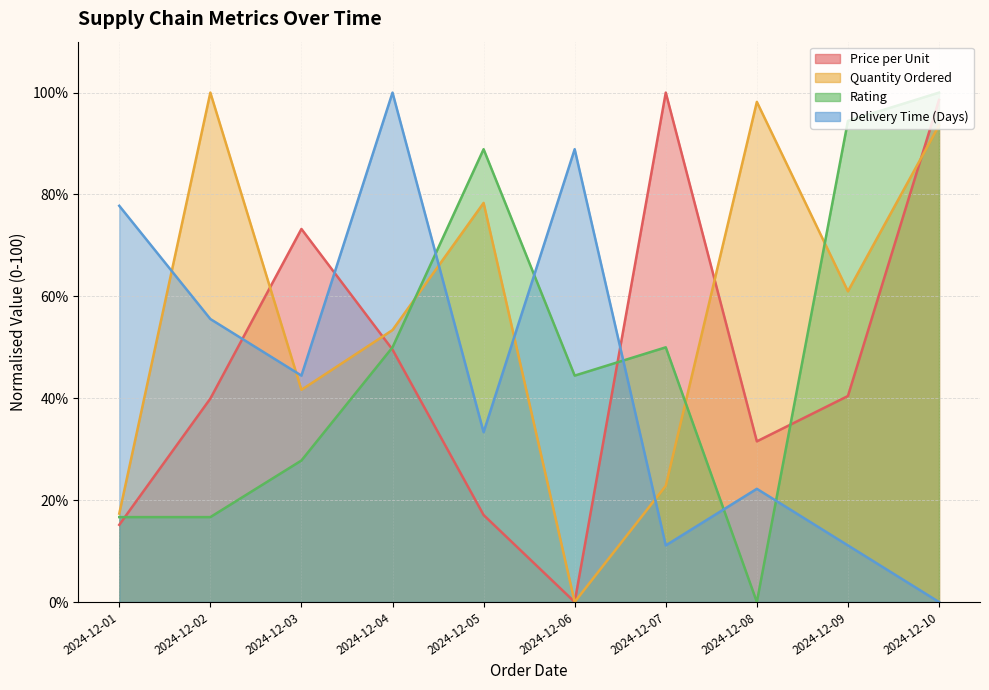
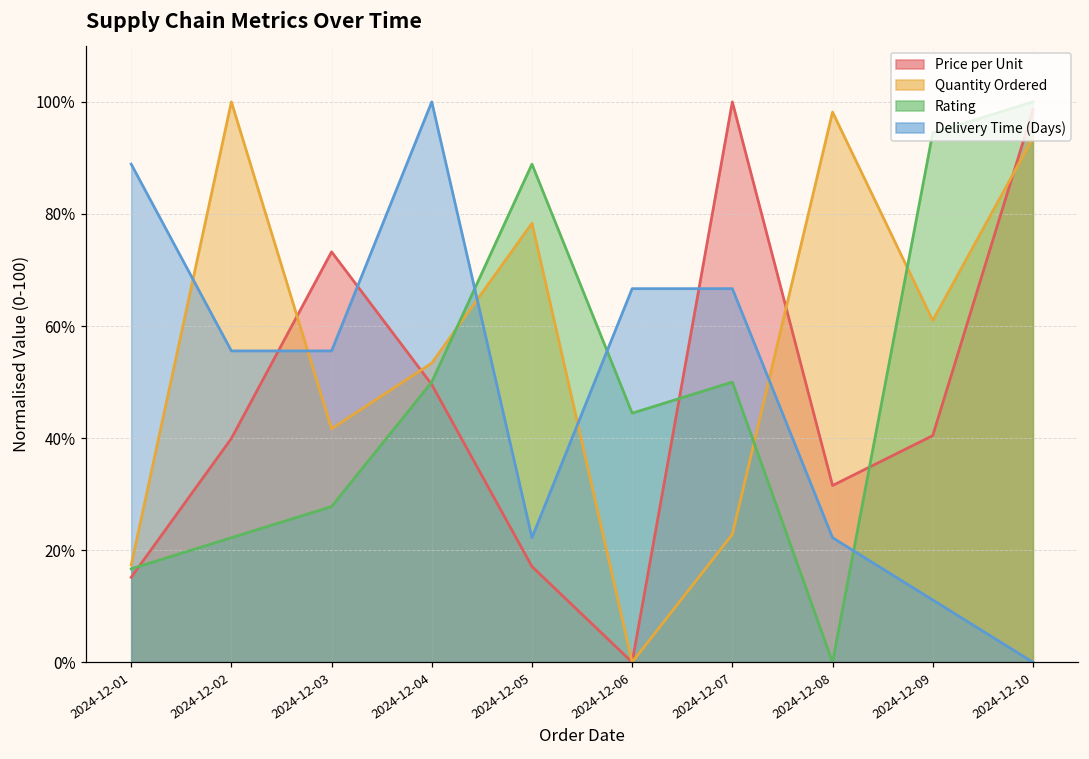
  {
    "Rating": {
      "2024-12-01": "17%",
-     "2024-12-02": "17%",
+     "2024-12-02": "22%",
      "2024-12-03": "28%",
      "2024-12-05": "89%",
      "2024-12-06": "44%",
      "2024-12-07": "50%",
      "2024-12-08": "0%"
    },
    "Delivery Time (Days)": {
-     "2024-12-01": "78%",
+     "2024-12-01": "89%",
      "2024-12-02": "56%",
-     "2024-12-03": "44%",
+     "2024-12-03": "56%",
      "2024-12-04": "100%",
-     "2024-12-05": "33%",
-     "2024-12-06": "89%",
-     "2024-12-07": "11%",
+     "2024-12-05": "22%",
+     "2024-12-06": "67%",
+     "2024-12-07": "67%",
      "2024-12-08": "22%",
      "2024-12-09": "11%",
      "2024-12-10": "0%"
    }
  }
